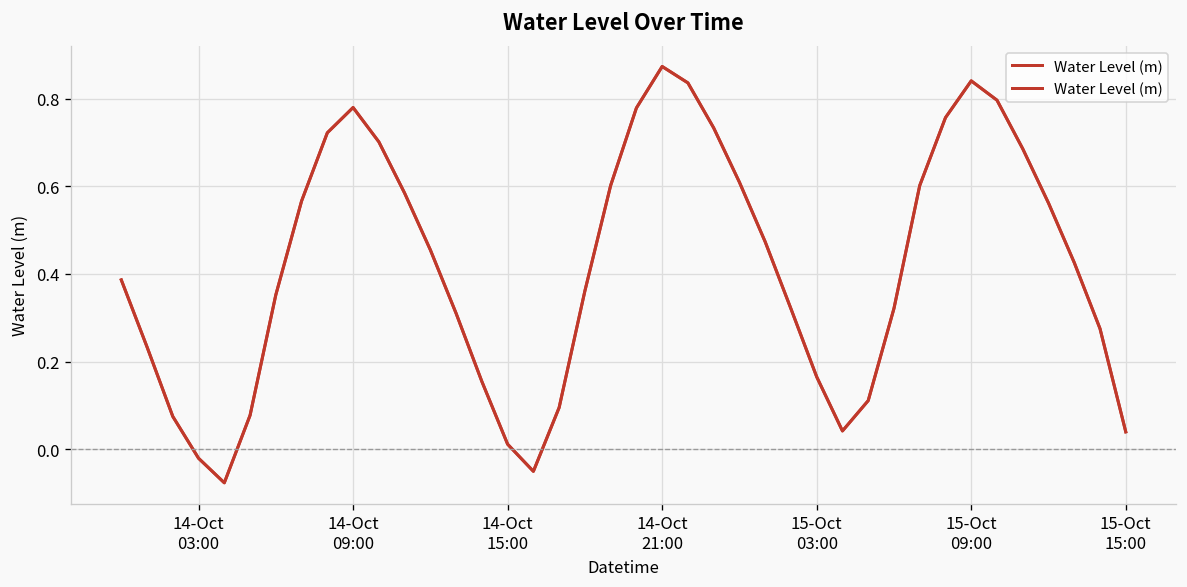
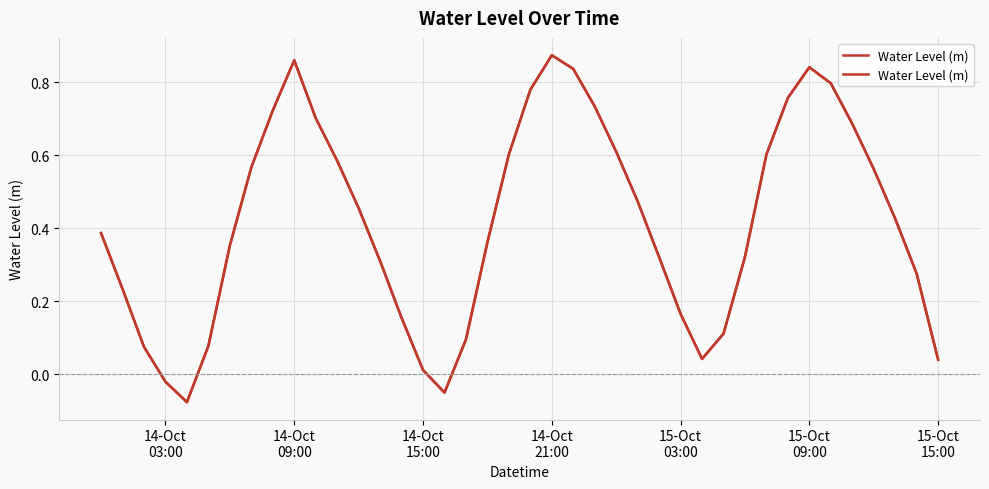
  {
    "14-Oct 03:00": -0.02,
-   "14-Oct 09:00": 0.78,
+   "14-Oct 09:00": 0.86,
    "14-Oct 15:00": 0.01,
    "14-Oct 21:00": 0.87,
    "15-Oct 03:00": 0.17,
    "15-Oct 09:00": 0.84,
    "15-Oct 15:00": 0.04
  }
